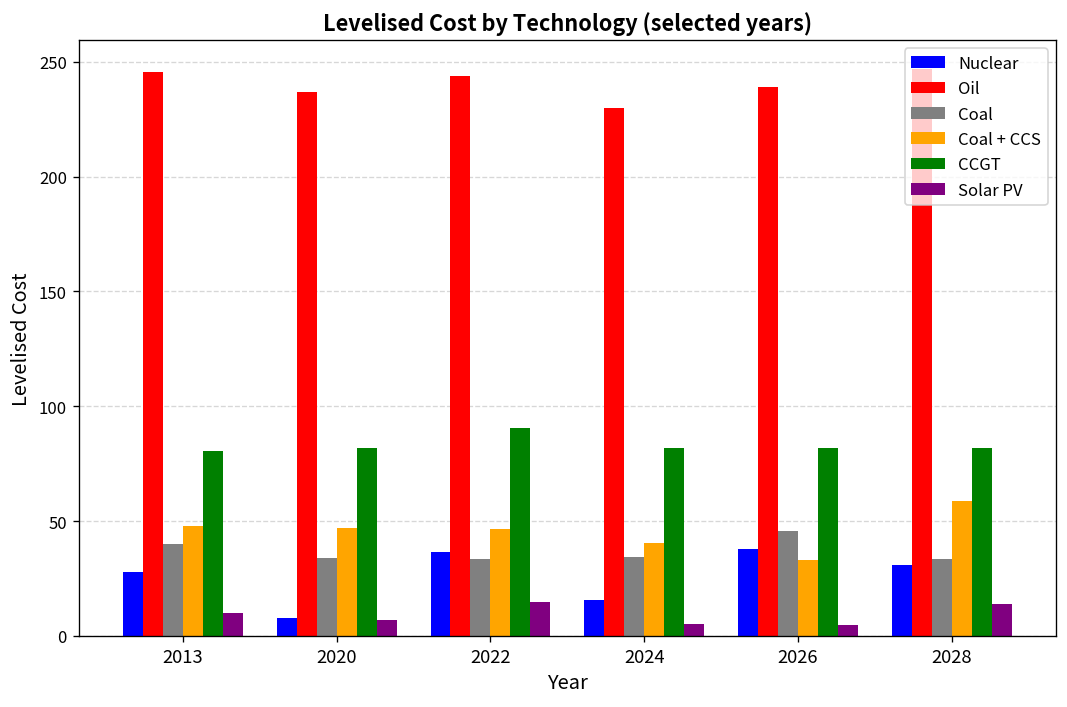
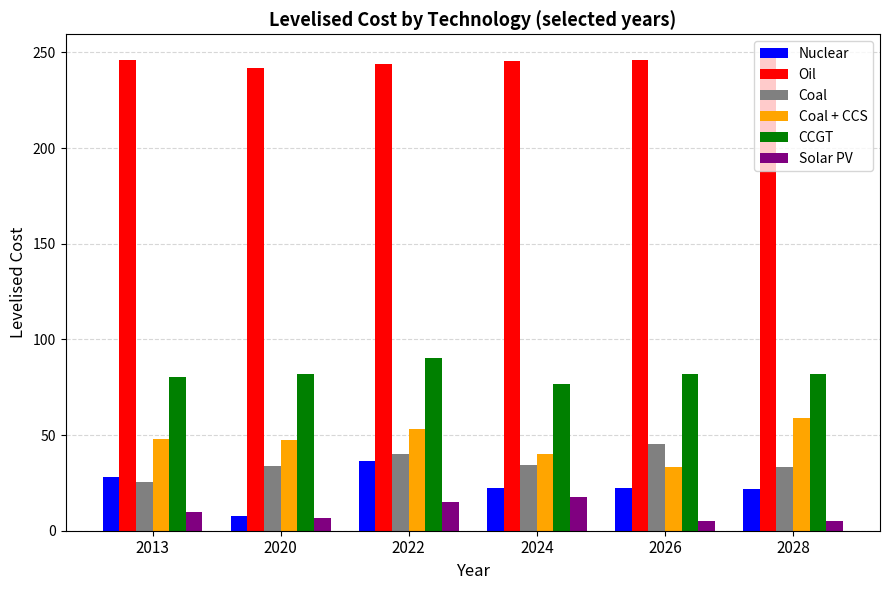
  {
    "Nuclear": {
      "2013": 28,
      "2020": 8,
      "2022": 37,
-     "2024": 16,
-     "2026": 38,
-     "2028": 31
+     "2024": 22,
+     "2026": 22,
+     "2028": 22
    },
    "Oil": {
      "2013": 246,
-     "2020": 237,
+     "2020": 242,
      "2022": 244,
-     "2024": 230,
-     "2026": 239
+     "2024": 245,
+     "2026": 246
    },
    "Coal": {
-     "2013": 40,
+     "2013": 25,
      "2020": 34,
-     "2022": 33,
+     "2022": 40,
      "2024": 34,
      "2026": 46,
      "2028": 33
    },
    "Coal + CCS": {
      "2013": 48,
      "2020": 47,
-     "2022": 47,
+     "2022": 53,
      "2024": 40,
      "2026": 33,
      "2028": 59
    },
    "CCGT": {
      "2013": 80,
      "2020": 82,
      "2022": 90,
-     "2024": 82,
+     "2024": 77,
      "2026": 82,
      "2028": 82
    },
    "Solar PV": {
      "2013": 10,
      "2020": 7,
      "2022": 15,
-     "2024": 5,
+     "2024": 17,
      "2026": 5,
-     "2028": 14
+     "2028": 5
    }
  }
